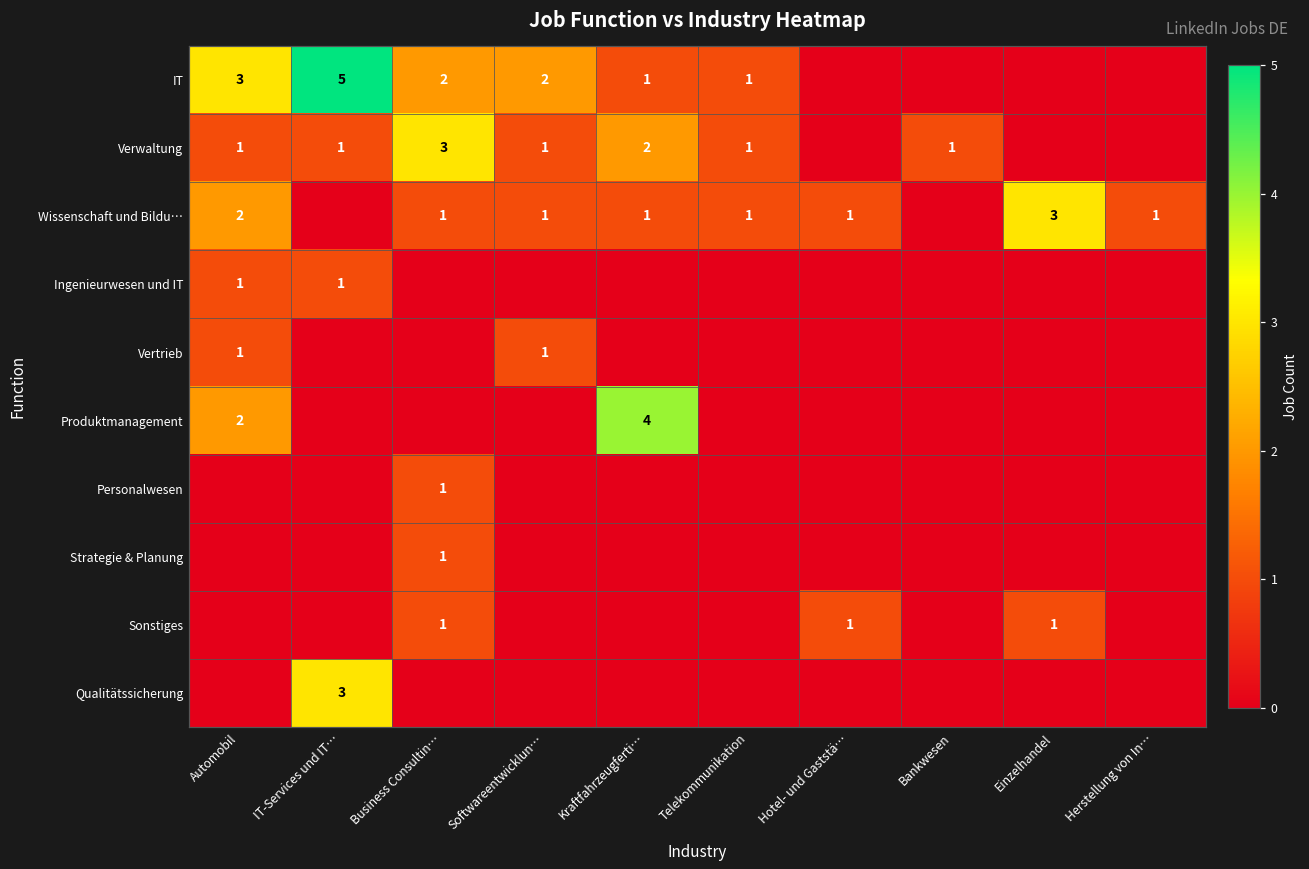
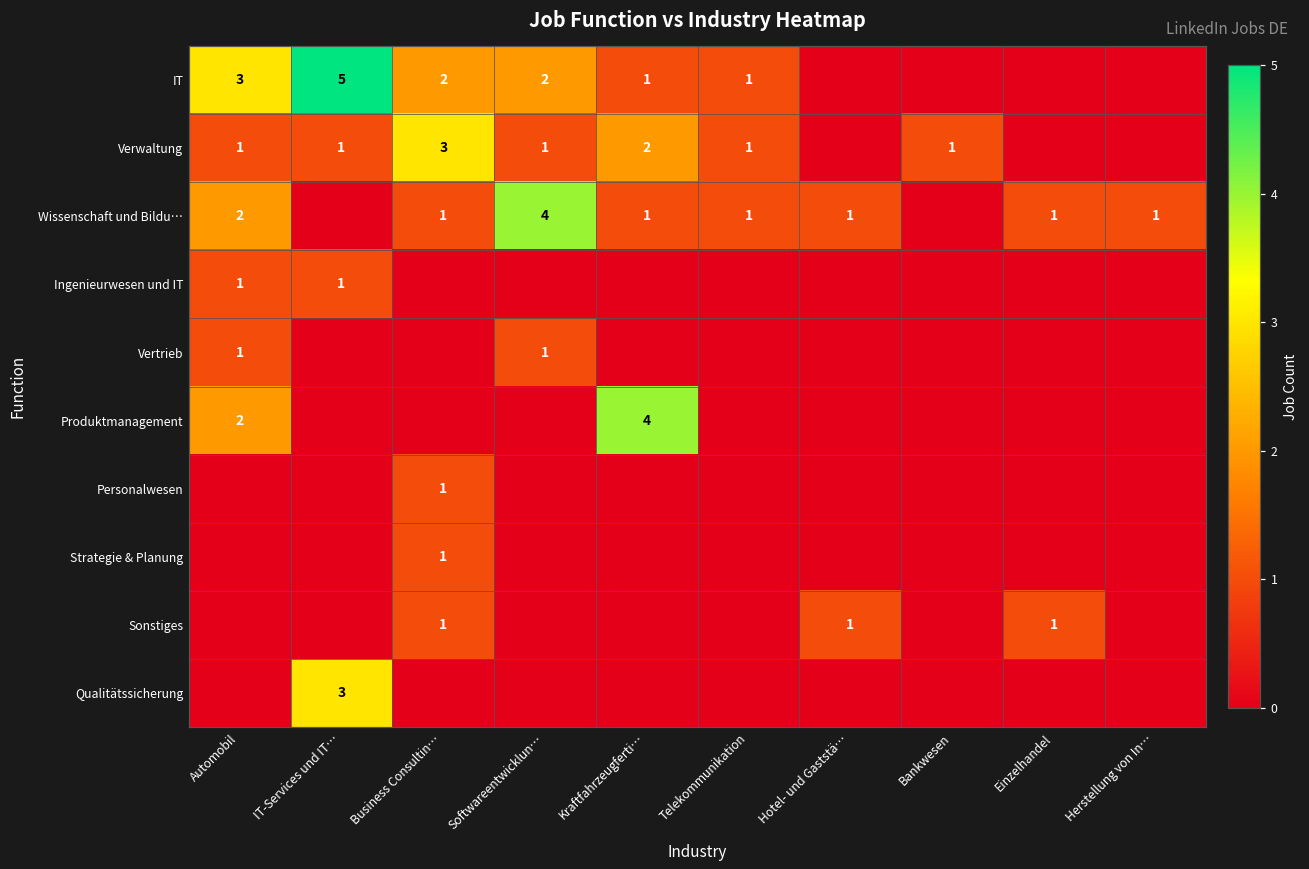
  {
    "IT": {
      "Automobil": 3,
      "IT-Services und IT…": 5,
      "Business Consultin…": 2,
      "Softwareentwicklun…": 2,
      "Kraftfahrzeugferti…": 1,
      "Telekommunikation": 1
    },
    "Verwaltung": {
      "Automobil": 1,
      "IT-Services und IT…": 1,
      "Business Consultin…": 3,
      "Softwareentwicklun…": 1,
      "Kraftfahrzeugferti…": 2,
      "Telekommunikation": 1,
      "Bankwesen": 1
    },
    "Wissenschaft und Bildu…": {
      "Automobil": 2,
      "Business Consultin…": 1,
-     "Softwareentwicklun…": 1,
+     "Softwareentwicklun…": 4,
      "Kraftfahrzeugferti…": 1,
      "Telekommunikation": 1,
      "Hotel- und Gaststä…": 1,
-     "Einzelhandel": 3,
+     "Einzelhandel": 1,
      "Herstellung von In…": 1
    },
    "Ingenieurwesen und IT": {
      "Automobil": 1,
      "IT-Services und IT…": 1
    },
    "Vertrieb": {
      "Automobil": 1,
      "Softwareentwicklun…": 1
    },
    "Produktmanagement": {
      "Automobil": 2,
      "Kraftfahrzeugferti…": 4
    },
    "Personalwesen": {
      "Business Consultin…": 1
    },
    "Strategie & Planung": {
      "Business Consultin…": 1
    },
    "Sonstiges": {
      "Business Consultin…": 1,
      "Hotel- und Gaststä…": 1,
      "Einzelhandel": 1
    },
    "Qualitätssicherung": {
      "IT-Services und IT…": 3
    }
  }
